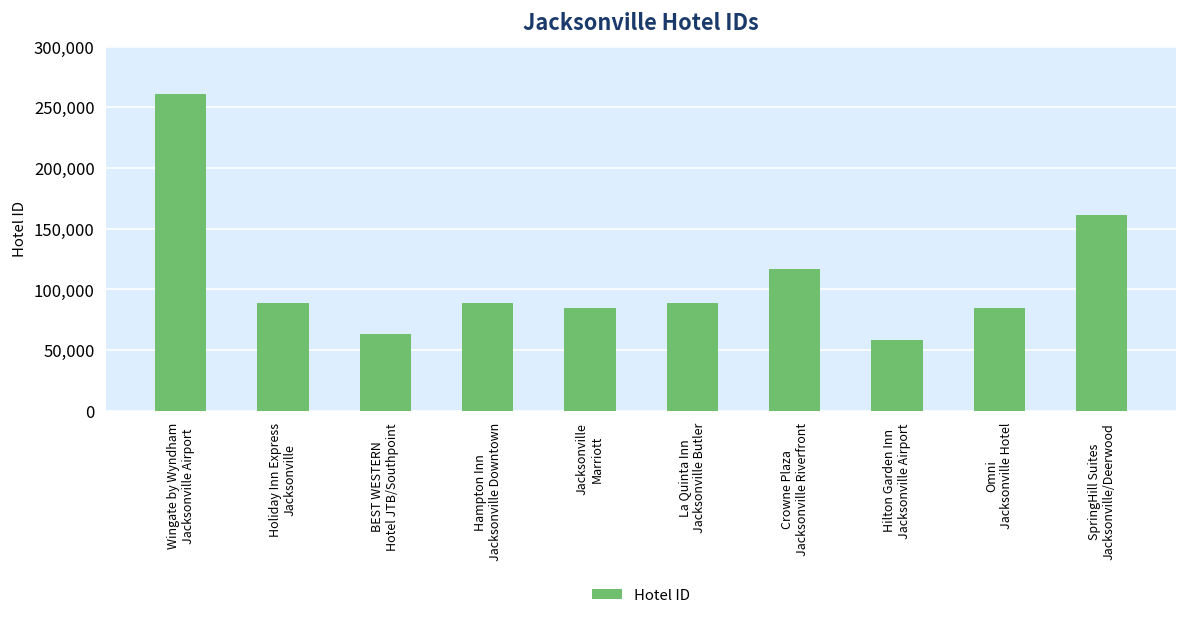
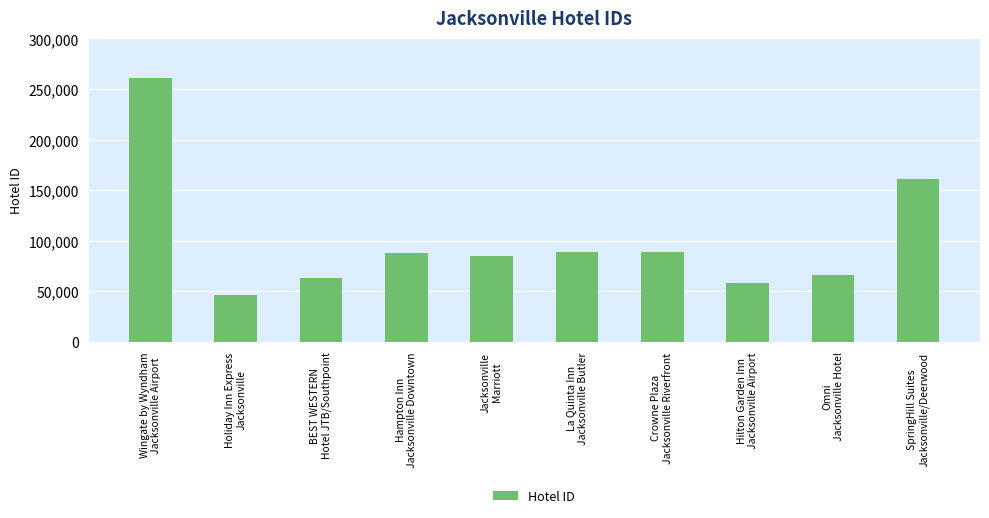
  {
    "Wingate by Wyndham Jacksonville Airport": "261,000",
-   "Holiday Inn Express Jacksonville": "88,000",
+   "Holiday Inn Express Jacksonville": "47,000",
    "BEST WESTERN Hotel JTB/Southpoint": "63,000",
    "Hampton Inn Jacksonville Downtown": "88,000",
    "Jacksonville Marriott": "85,000",
    "La Quinta Inn Jacksonville Butler": "88,000",
-   "Crowne Plaza Jacksonville Riverfront": "116,000",
+   "Crowne Plaza Jacksonville Riverfront": "88,000",
    "Hilton Garden Inn Jacksonville Airport": "58,000",
-   "Omni Jacksonville Hotel": "85,000",
+   "Omni Jacksonville Hotel": "66,000",
    "SpringHill Suites Jacksonville/Deerwood": "161,000"
  }
